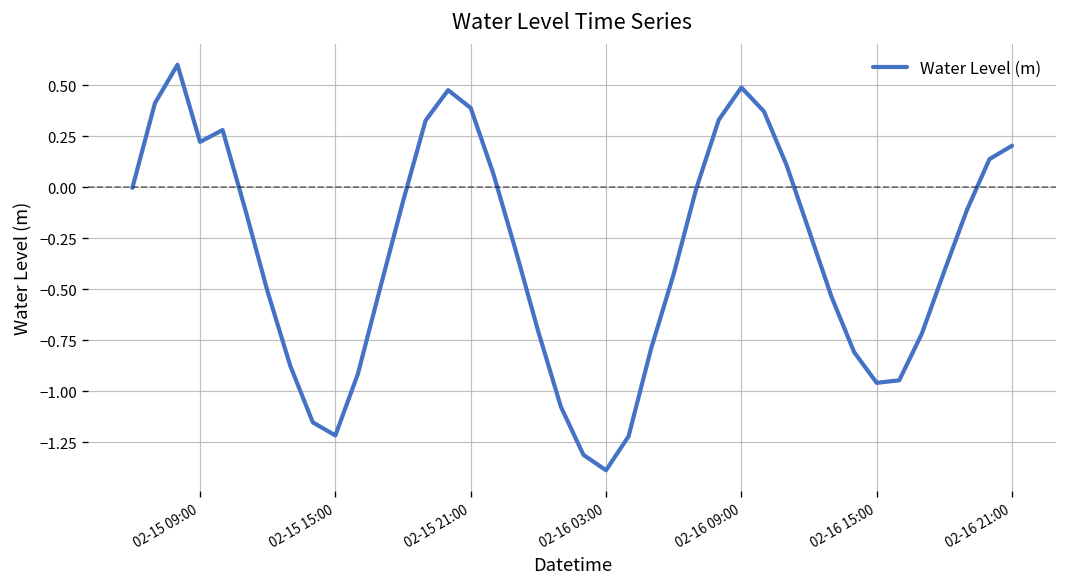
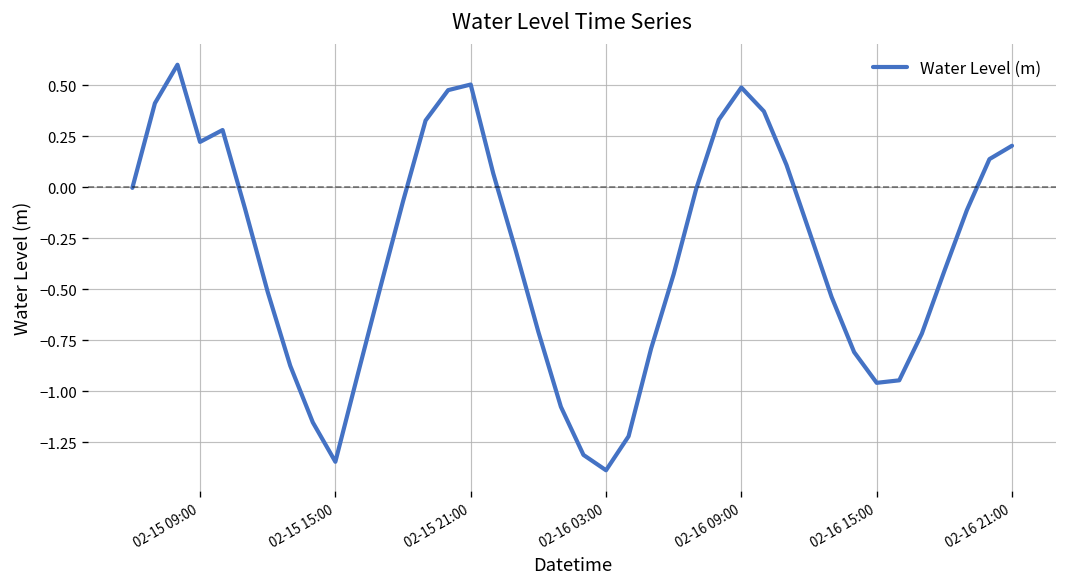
  {
    "02-15 09:00": 0.22,
-   "02-15 15:00": -1.22,
-   "02-15 21:00": 0.39,
+   "02-15 15:00": -1.34,
+   "02-15 21:00": 0.50,
    "02-16 03:00": -1.39,
    "02-16 09:00": 0.49,
    "02-16 15:00": -0.96,
    "02-16 21:00": 0.20
  }
